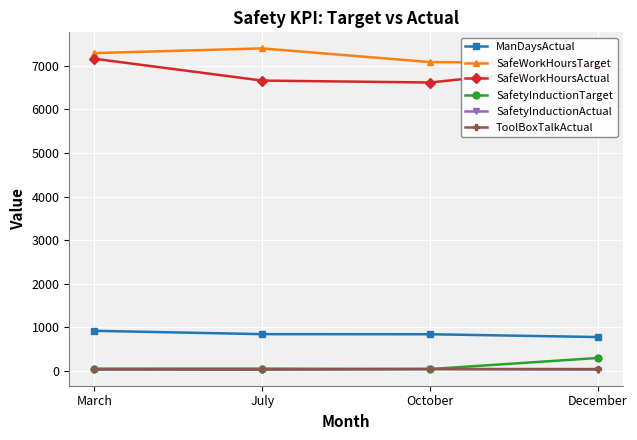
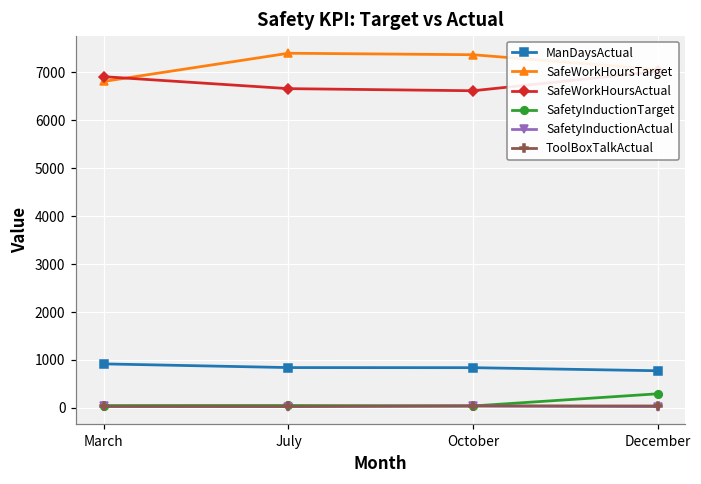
  {
    "ManDaysActual": {
      "March": 900,
      "July": 800,
      "October": 800,
      "December": 800
    },
    "SafeWorkHoursTarget": {
-     "March": 7300,
+     "March": 6800,
      "July": 7400,
-     "October": 7100
+     "October": 7400
    },
    "SafeWorkHoursActual": {
-     "March": 7200,
+     "March": 6900,
      "July": 6700,
      "October": 6600
    },
    "SafetyInductionTarget": {
      "December": 300
    }
  }
